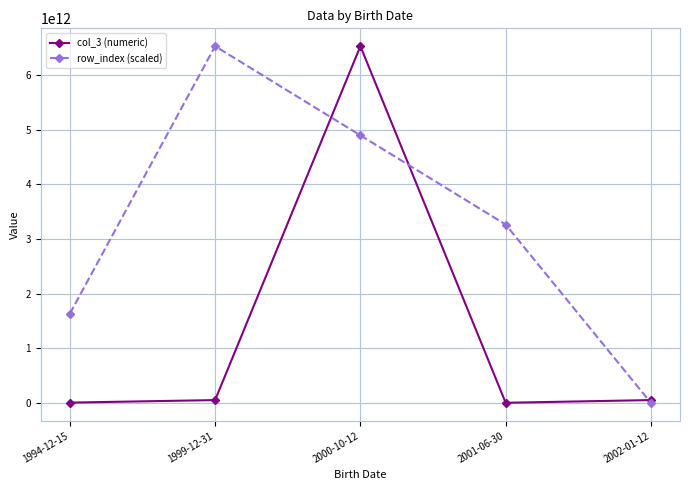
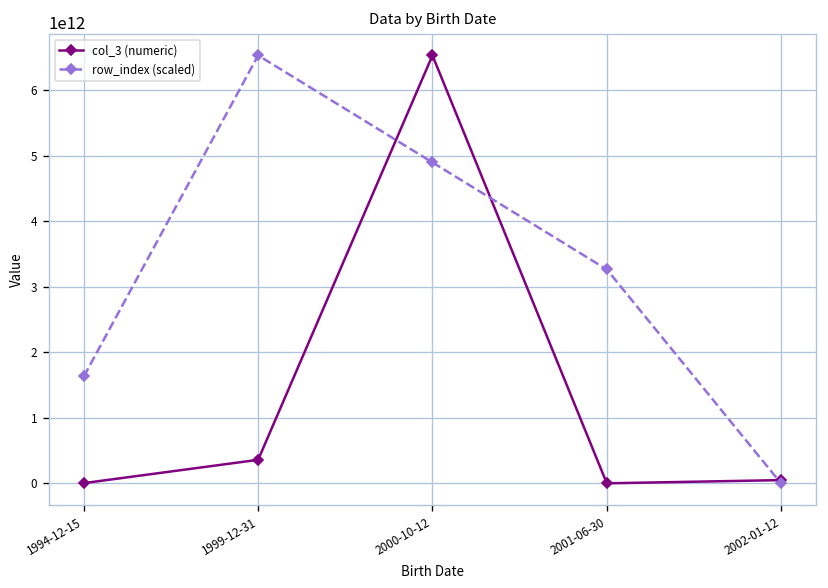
  {
    "col_3 (numeric)": {
      "1994-12-15": 0,
-     "1999-12-31": 100000000000,
+     "1999-12-31": 400000000000,
      "2000-10-12": 6500000000000,
      "2001-06-30": 0,
      "2002-01-12": 100000000000
    },
    "row_index (scaled)": {
      "1994-12-15": 1600000000000,
      "1999-12-31": 6500000000000,
      "2000-10-12": 4900000000000,
      "2001-06-30": 3300000000000,
      "2002-01-12": 0
    }
  }
